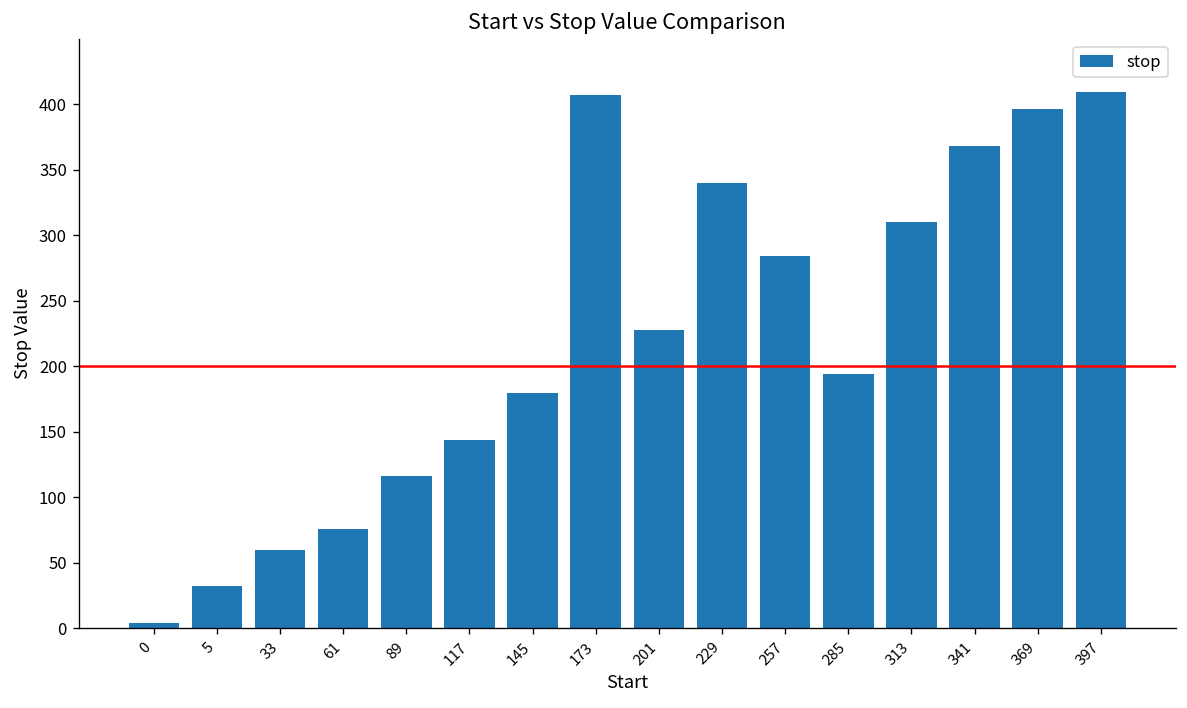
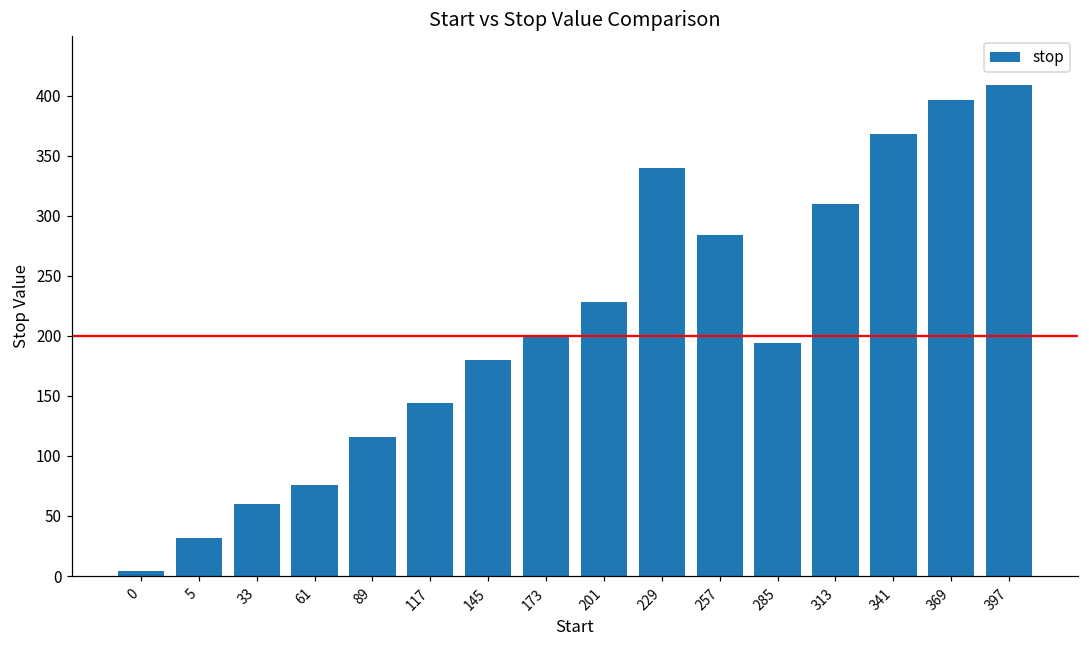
  {
    "0": 4,
    "5": 32,
    "33": 60,
    "61": 76,
    "89": 116,
    "117": 144,
    "145": 180,
-   "173": 407,
+   "173": 200,
    "201": 228,
    "229": 340,
    "257": 284,
    "285": 194,
    "313": 310,
    "341": 368,
    "369": 396,
    "397": 409
  }
